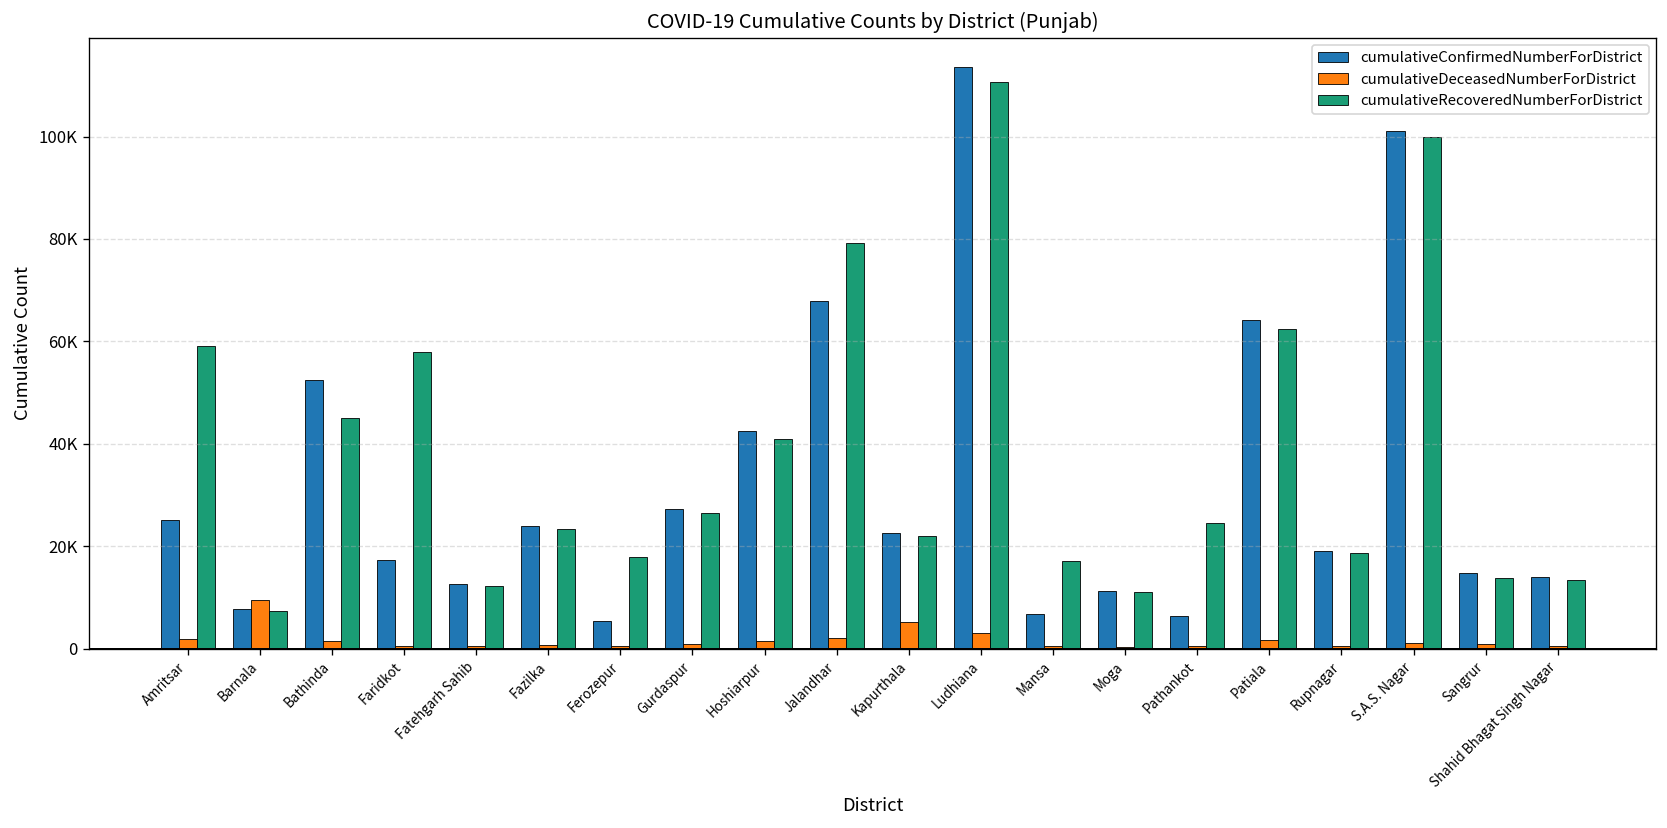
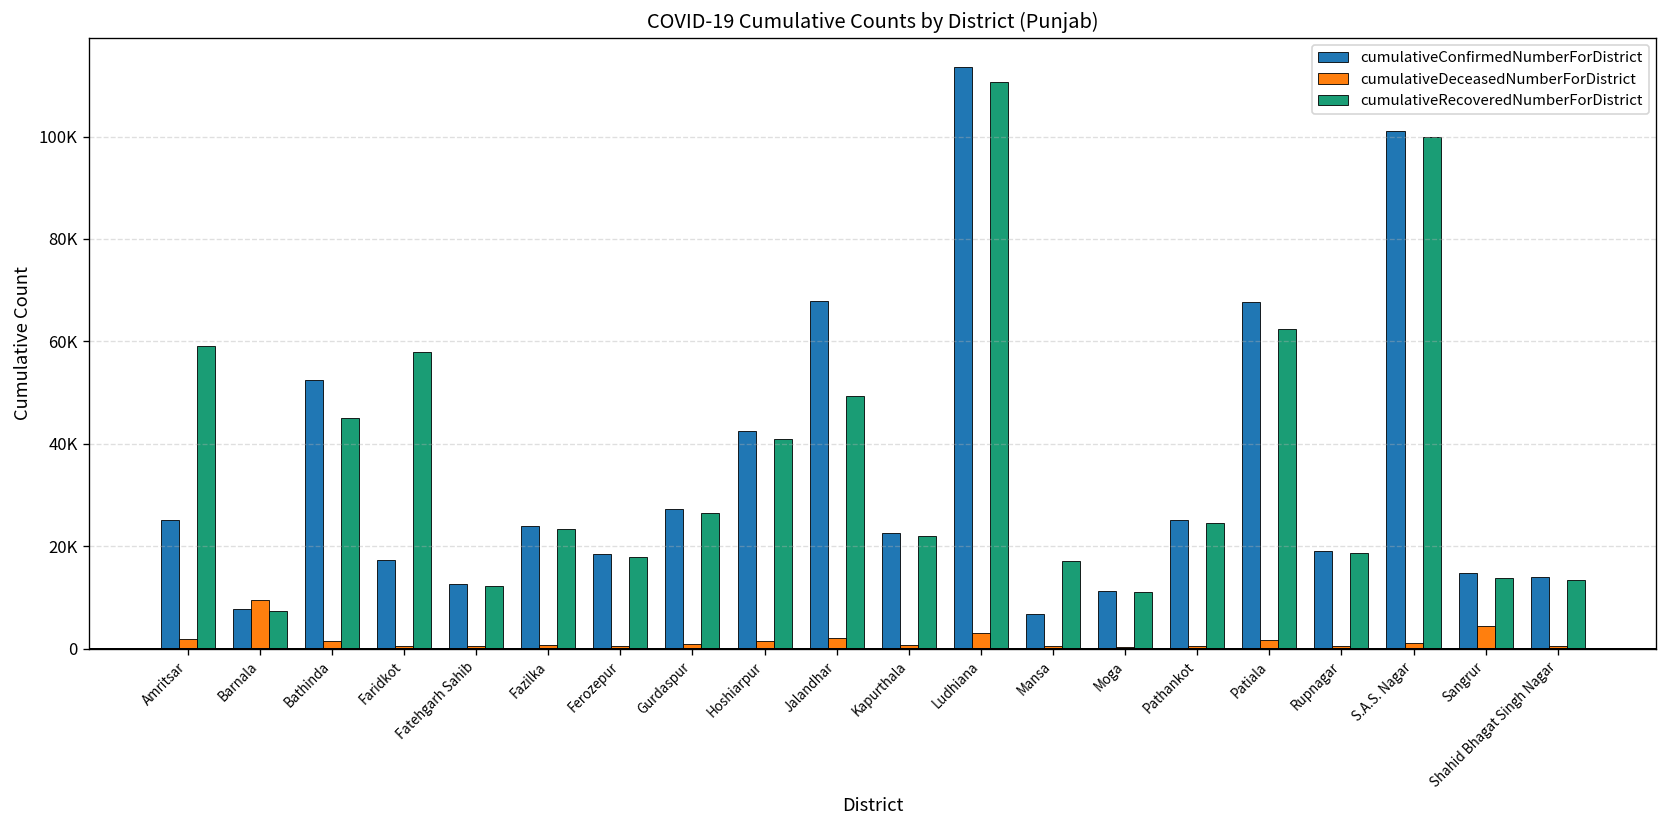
  {
    "cumulativeConfirmedNumberForDistrict": {
      "Amritsar": 25000,
      "Barnala": 8000,
      "Bathinda": 52000,
      "Faridkot": 17000,
      "Fatehgarh Sahib": 13000,
      "Fazilka": 24000,
-     "Ferozepur": 5000,
+     "Ferozepur": 18000,
      "Gurdaspur": 27000,
      "Hoshiarpur": 42000,
      "Jalandhar": 68000,
      "Kapurthala": 23000,
      "Ludhiana": 114000,
      "Mansa": 7000,
      "Moga": 11000,
-     "Pathankot": 6000,
-     "Patiala": 64000,
+     "Pathankot": 25000,
+     "Patiala": 68000,
      "Rupnagar": 19000,
      "S.A.S. Nagar": 101000,
      "Sangrur": 15000,
      "Shahid Bhagat Singh Nagar": 14000
    },
    "cumulativeDeceasedNumberForDistrict": {
      "Amritsar": 2000,
      "Barnala": 9000,
      "Bathinda": 1000,
      "Fazilka": 1000,
      "Gurdaspur": 1000,
      "Hoshiarpur": 1000,
      "Jalandhar": 2000,
-     "Kapurthala": 5000,
+     "Kapurthala": 1000,
      "Ludhiana": 3000,
      "Patiala": 2000,
      "S.A.S. Nagar": 1000,
-     "Sangrur": 1000
+     "Sangrur": 4000
    },
    "cumulativeRecoveredNumberForDistrict": {
      "Amritsar": 59000,
      "Barnala": 7000,
      "Bathinda": 45000,
      "Faridkot": 58000,
      "Fatehgarh Sahib": 12000,
      "Fazilka": 23000,
      "Ferozepur": 18000,
      "Gurdaspur": 26000,
      "Hoshiarpur": 41000,
-     "Jalandhar": 79000,
+     "Jalandhar": 49000,
      "Kapurthala": 22000,
      "Ludhiana": 111000,
      "Mansa": 17000,
      "Moga": 11000,
      "Pathankot": 25000,
      "Patiala": 63000,
      "Rupnagar": 19000,
      "S.A.S. Nagar": 100000,
      "Sangrur": 14000,
      "Shahid Bhagat Singh Nagar": 13000
    }
  }
